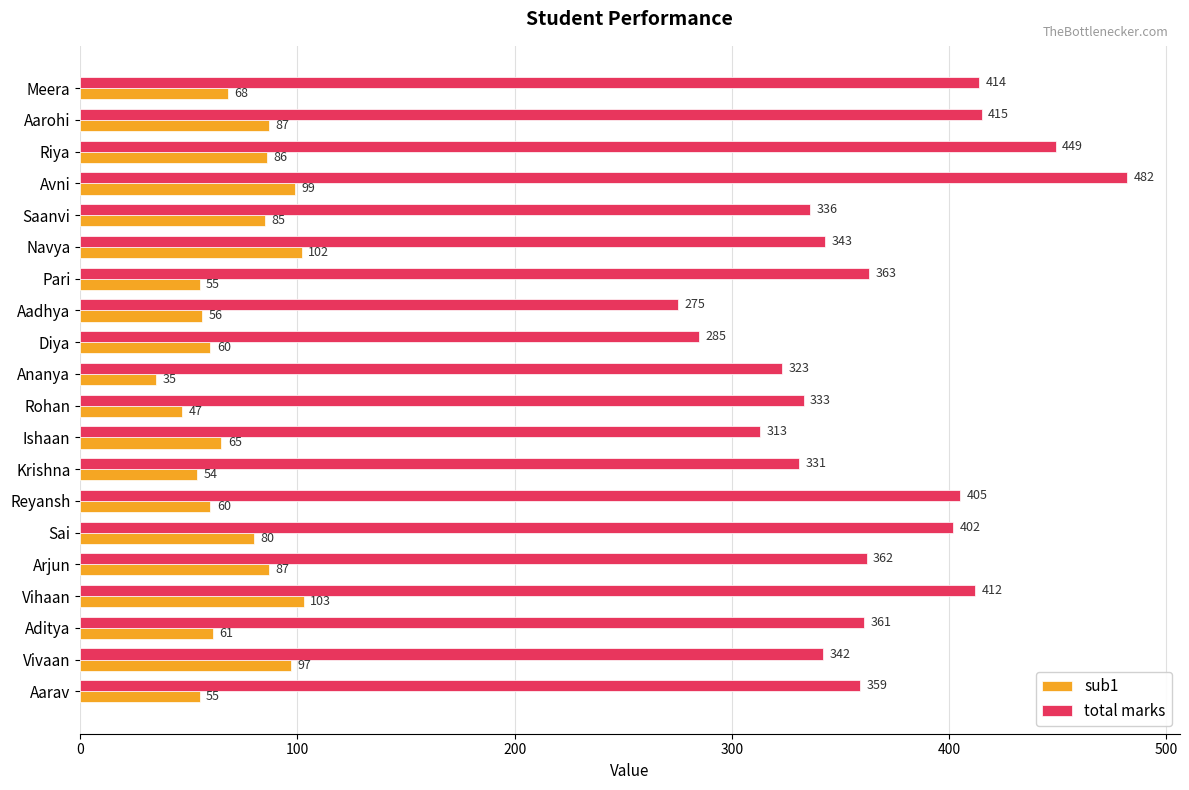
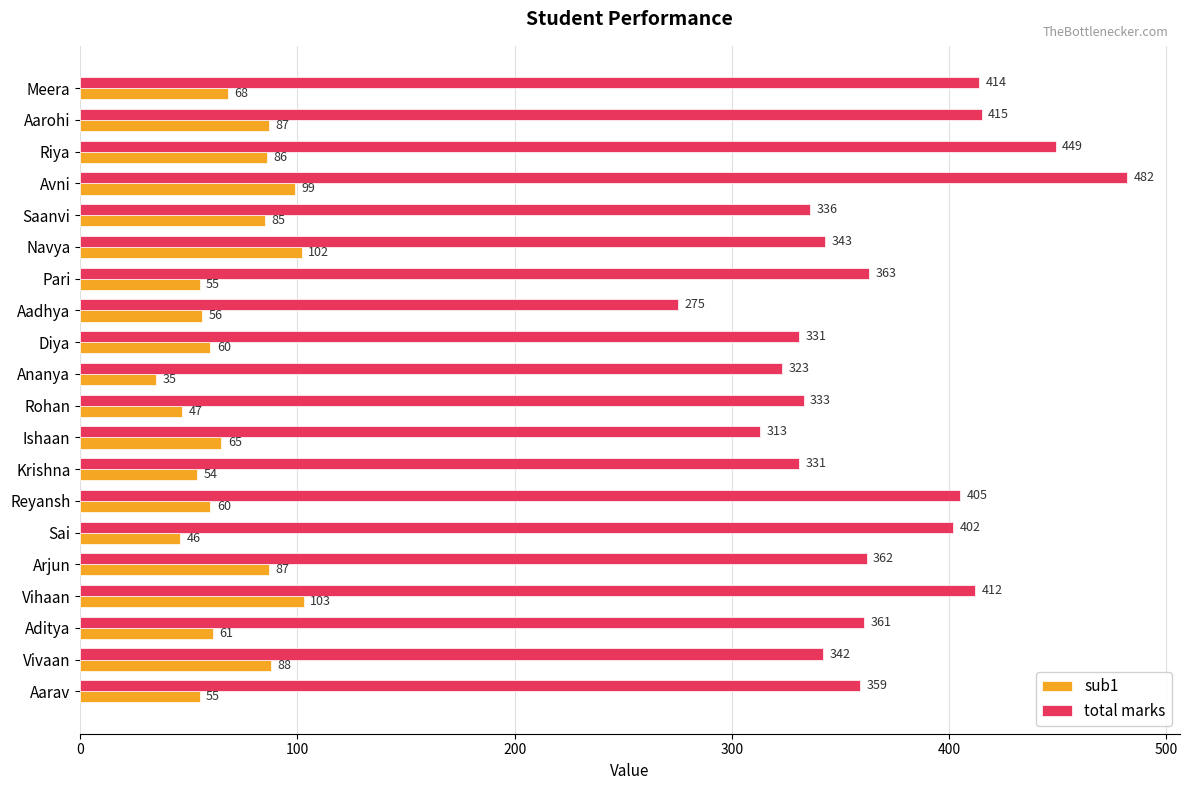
  {
    "sub1": {
      "Meera": 68,
      "Aarohi": 87,
      "Riya": 86,
      "Avni": 99,
      "Saanvi": 85,
      "Navya": 102,
      "Pari": 55,
      "Aadhya": 56,
      "Diya": 60,
      "Ananya": 35,
      "Rohan": 47,
      "Ishaan": 65,
      "Krishna": 54,
      "Reyansh": 60,
-     "Sai": 80,
+     "Sai": 46,
      "Arjun": 87,
      "Vihaan": 103,
      "Aditya": 61,
-     "Vivaan": 97,
+     "Vivaan": 88,
      "Aarav": 55
    },
    "total marks": {
      "Meera": 414,
      "Aarohi": 415,
      "Riya": 449,
      "Avni": 482,
      "Saanvi": 336,
      "Navya": 343,
      "Pari": 363,
      "Aadhya": 275,
-     "Diya": 285,
+     "Diya": 331,
      "Ananya": 323,
      "Rohan": 333,
      "Ishaan": 313,
      "Krishna": 331,
      "Reyansh": 405,
      "Sai": 402,
      "Arjun": 362,
      "Vihaan": 412,
      "Aditya": 361,
      "Vivaan": 342,
      "Aarav": 359
    }
  }
